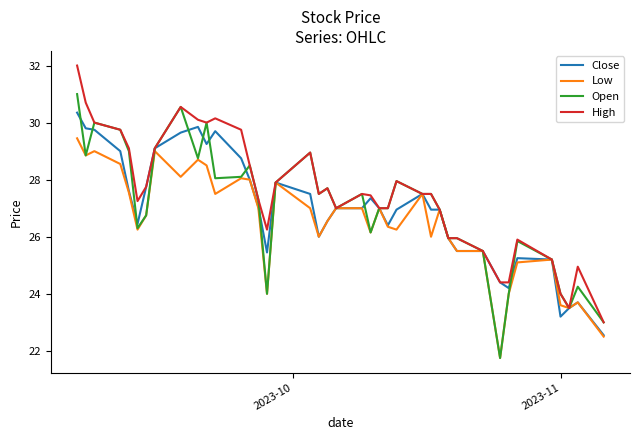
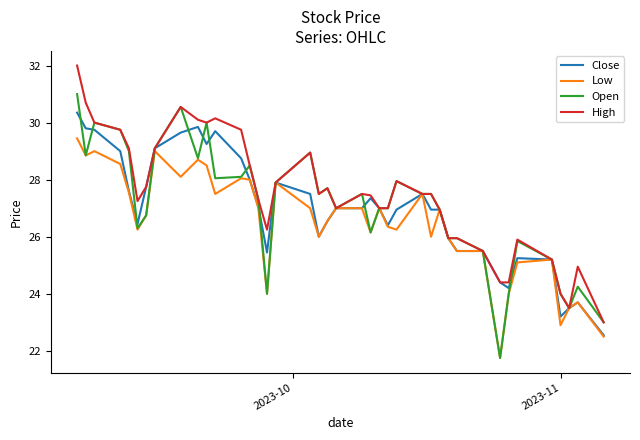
  {
    "Close": {
      "2023-11": 23.2
    },
    "Low": {
-     "2023-11": 23.6
+     "2023-11": 22.9
    }
  }
